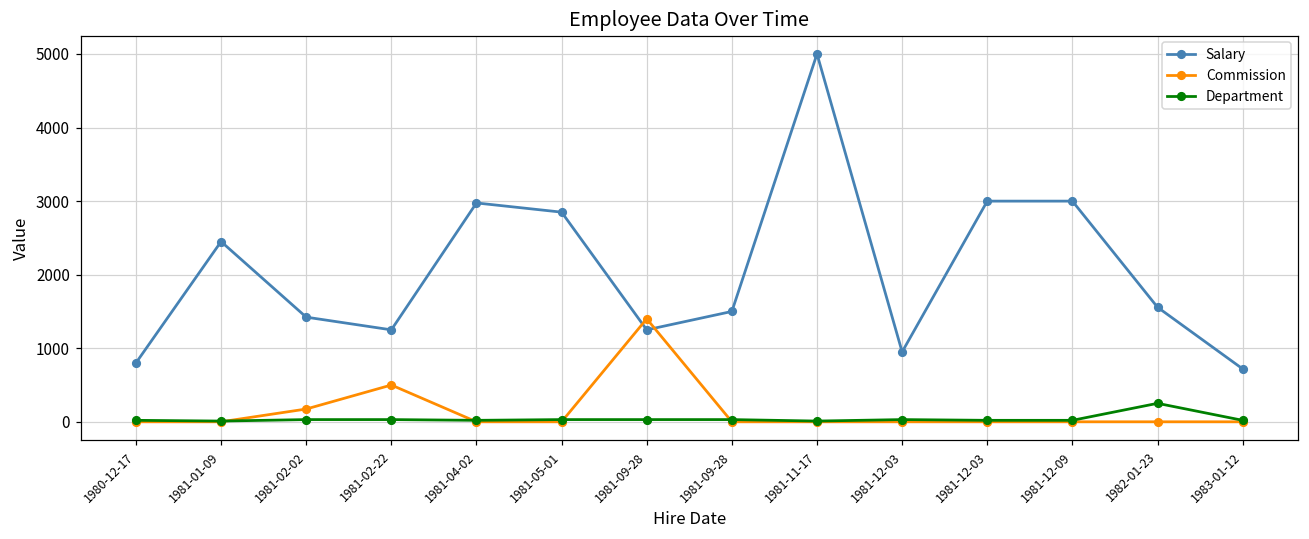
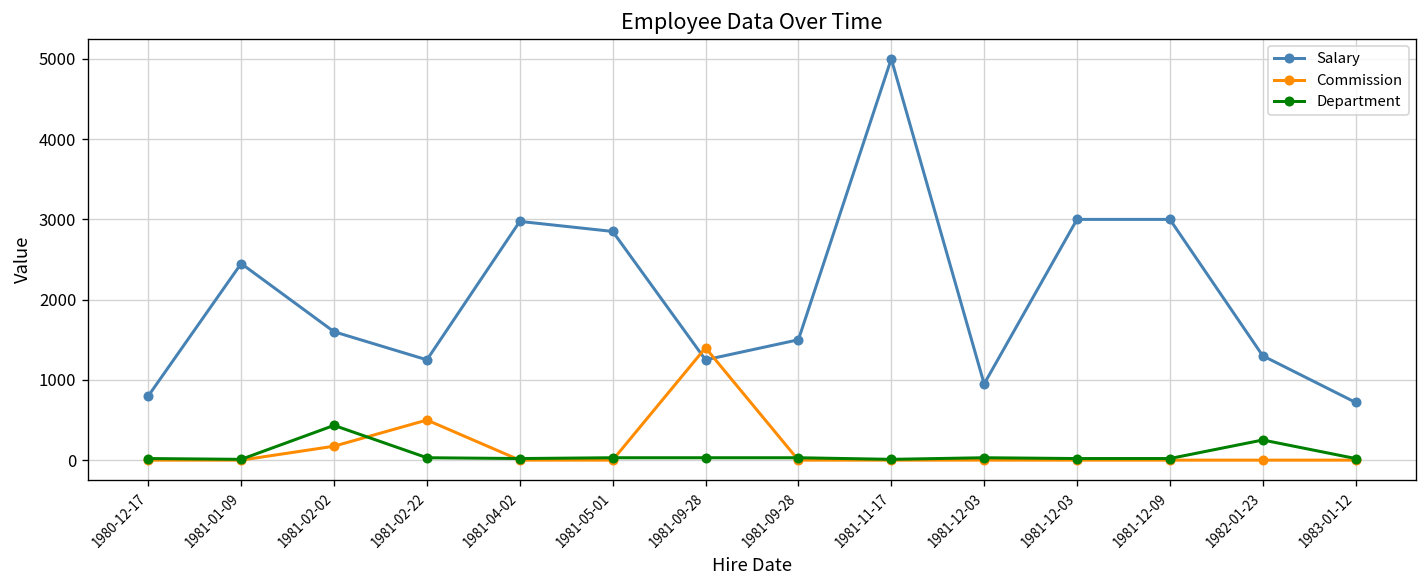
  {
    "Salary": {
      "1980-12-17": 800,
      "1981-01-09": 2500,
-     "1981-02-02": 1400,
+     "1981-02-02": 1600,
      "1981-02-22": 1300,
      "1981-04-02": 3000,
      "1981-05-01": 2900,
      "1981-11-17": 5000,
      "1981-12-09": 3000,
-     "1982-01-23": 1600,
+     "1982-01-23": 1300,
      "1983-01-12": 700
    },
    "Commission": {
      "1981-02-02": 200,
      "1981-02-22": 500,
      "1982-01-23": 0
    },
    "Department": {
-     "1981-02-02": 0,
+     "1981-02-02": 400,
      "1981-02-22": 0,
      "1982-01-23": 300
    }
  }
